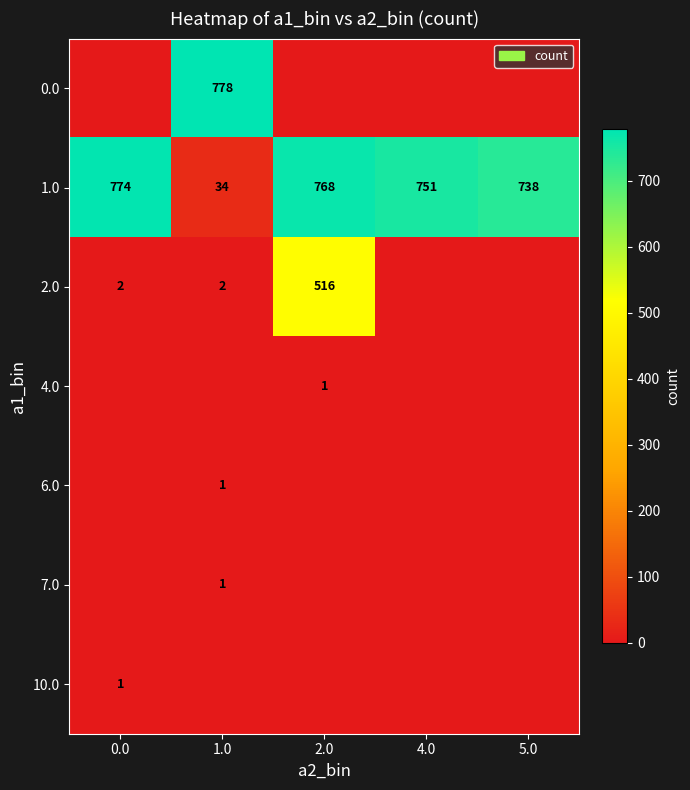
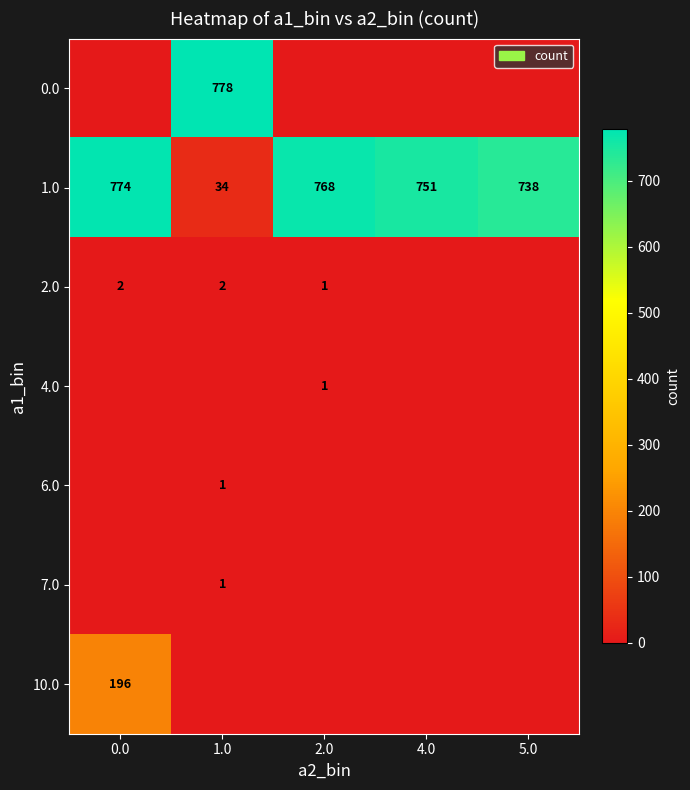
  {
    "0.0": {
      "1.0": 778
    },
    "1.0": {
      "0.0": 774,
      "1.0": 34,
      "2.0": 768,
      "4.0": 751,
      "5.0": 738
    },
    "2.0": {
      "0.0": 2,
      "1.0": 2,
-     "2.0": 516
+     "2.0": 1
    },
    "4.0": {
      "2.0": 1
    },
    "6.0": {
      "1.0": 1
    },
    "7.0": {
      "1.0": 1
    },
    "10.0": {
-     "0.0": 1
+     "0.0": 196
    }
  }
